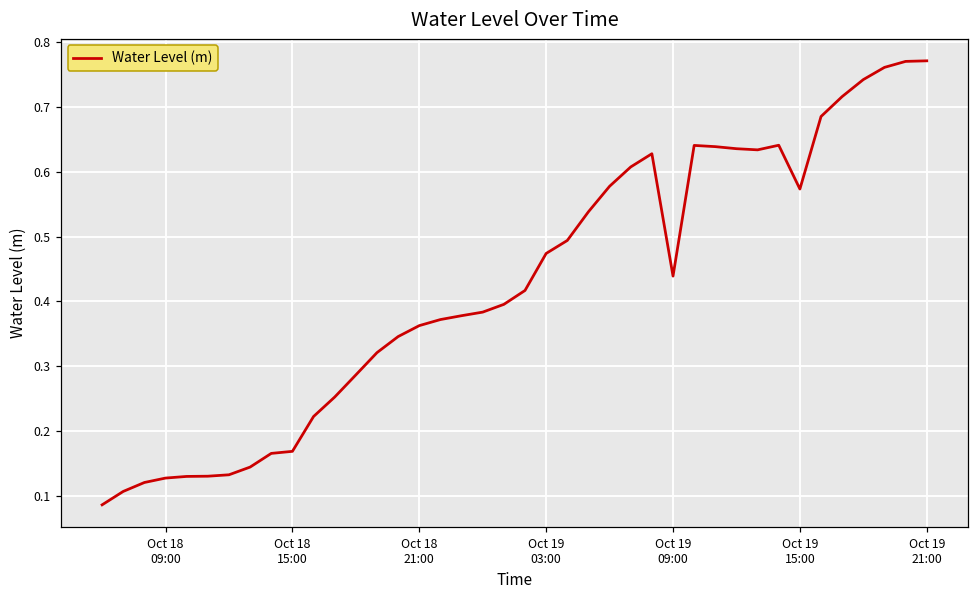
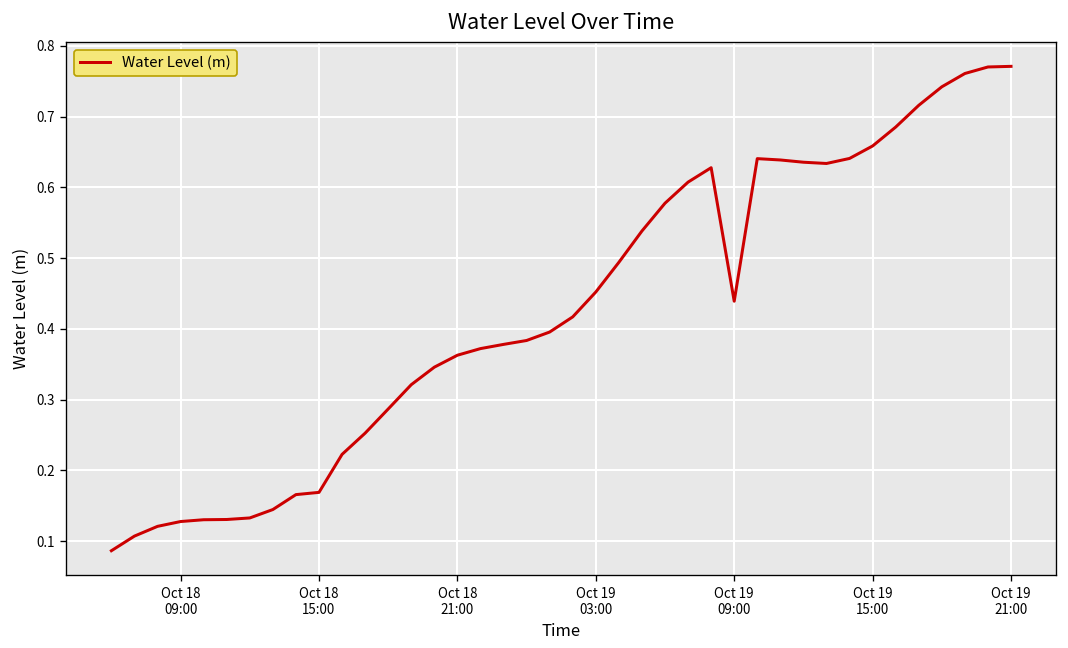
  {
    "Oct 18 09:00": 0.13,
    "Oct 18 15:00": 0.17,
    "Oct 18 21:00": 0.36,
-   "Oct 19 03:00": 0.47,
+   "Oct 19 03:00": 0.45,
    "Oct 19 09:00": 0.44,
-   "Oct 19 15:00": 0.57,
+   "Oct 19 15:00": 0.66,
    "Oct 19 21:00": 0.77
  }
